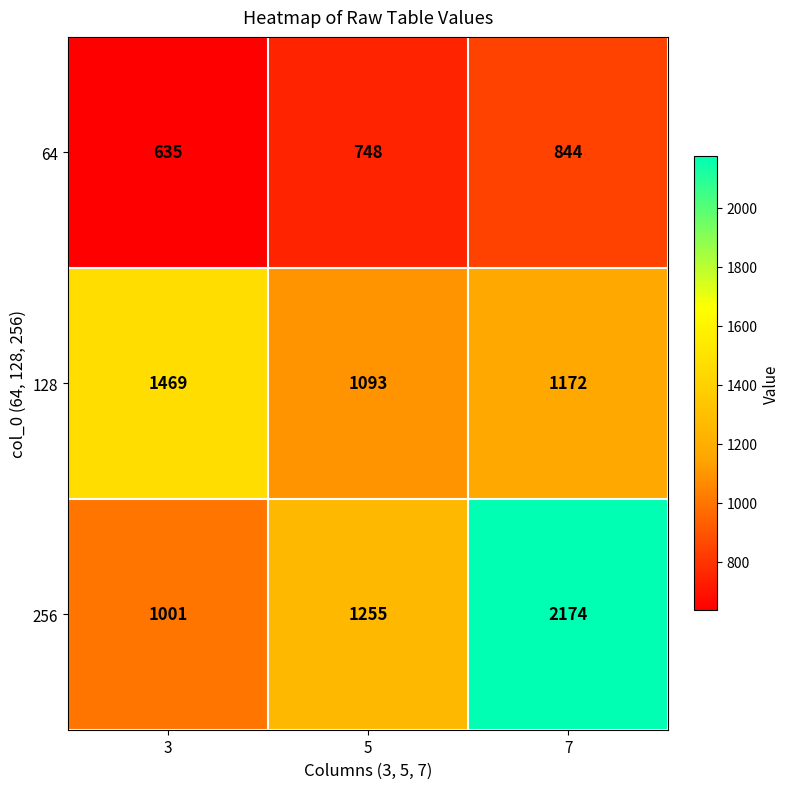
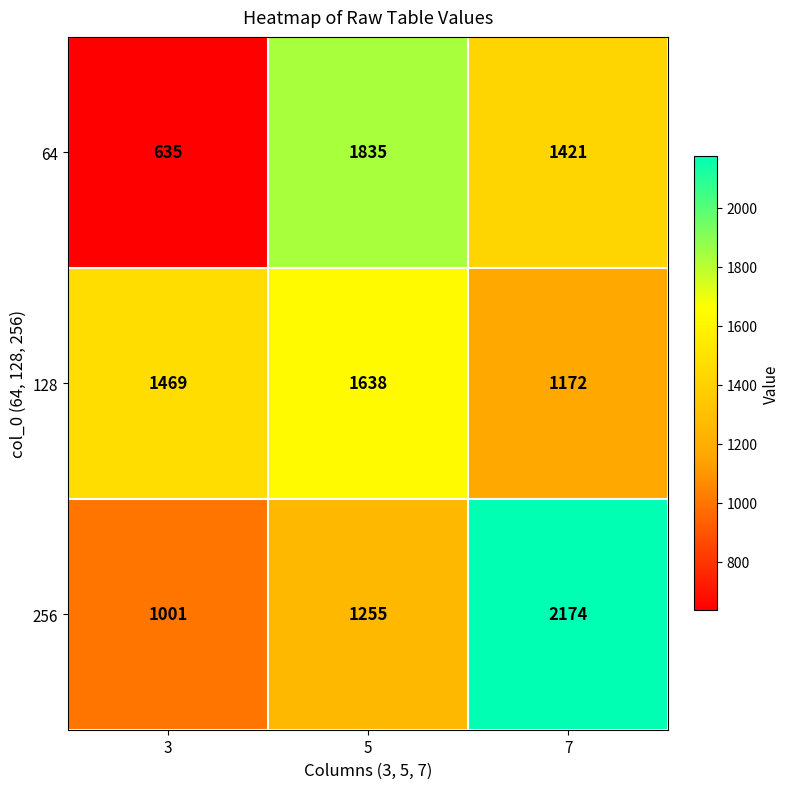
  {
    "64": {
      "3": 635,
-     "5": 748,
-     "7": 844
+     "5": 1835,
+     "7": 1421
    },
    "128": {
      "3": 1469,
-     "5": 1093,
+     "5": 1638,
      "7": 1172
    },
    "256": {
      "3": 1001,
      "5": 1255,
      "7": 2174
    }
  }
